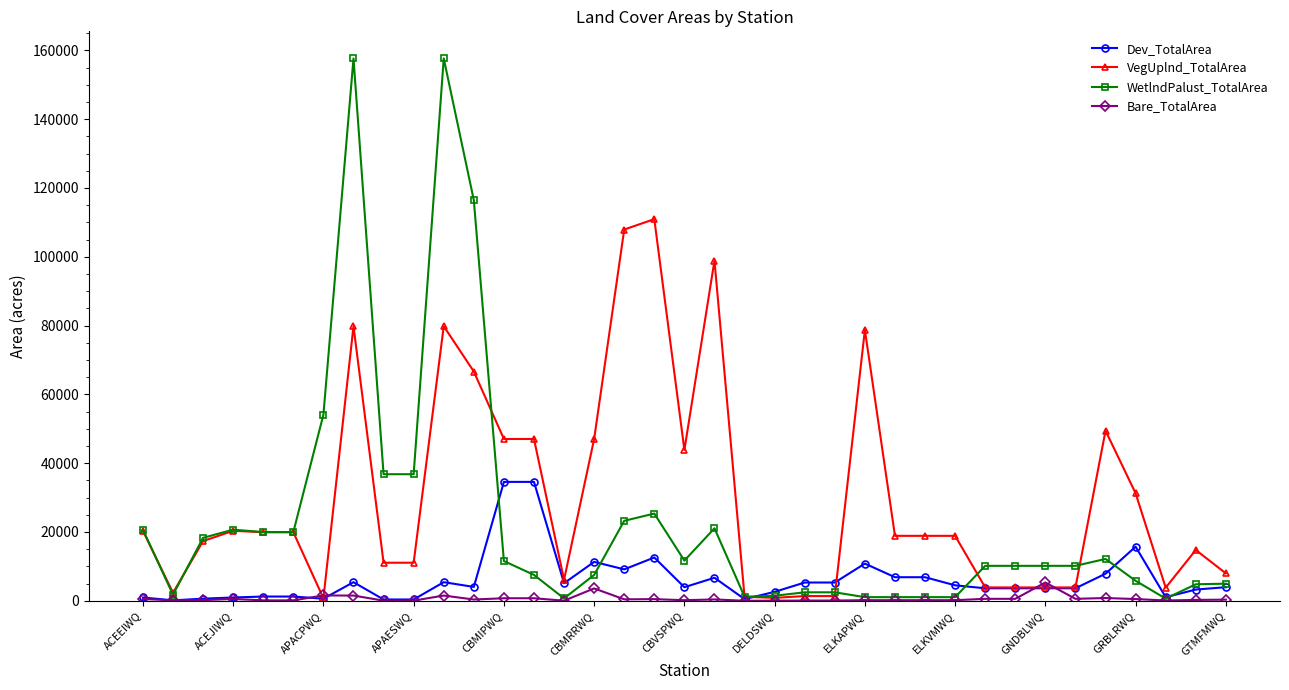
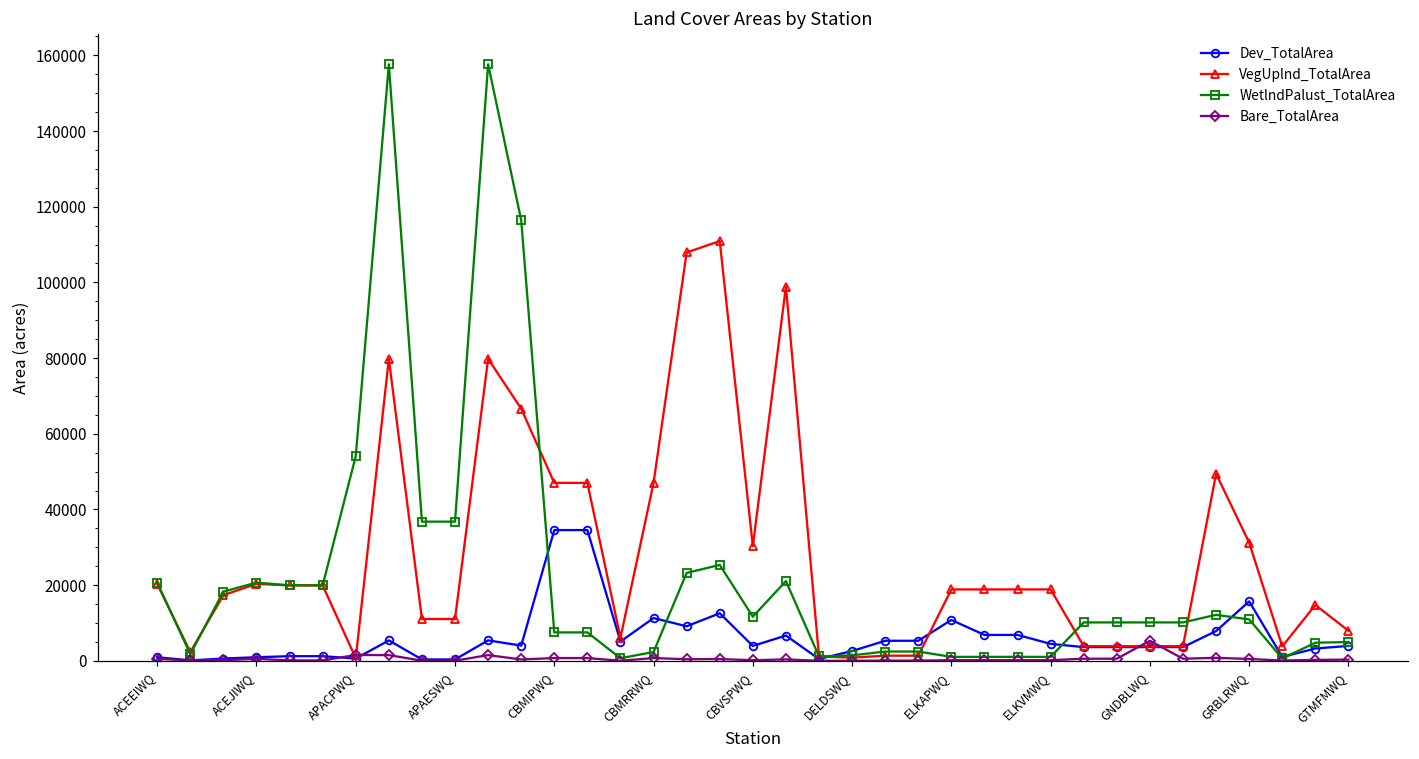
  {
    "Dev_TotalArea": {
      "CBMIPWQ": 35000,
      "CBMRRWQ": 11000,
      "CBVSPWQ": 4000,
      "DELDSWQ": 3000,
      "ELKAPWQ": 11000,
      "ELKVMWQ": 4000,
      "GRBLRWQ": 16000,
      "GTMFMWQ": 4000
    },
    "VegUplnd_TotalArea": {
      "APAESWQ": 11000,
      "CBMIPWQ": 47000,
      "CBMRRWQ": 47000,
-     "CBVSPWQ": 44000,
-     "ELKAPWQ": 79000,
+     "CBVSPWQ": 30000,
+     "ELKAPWQ": 19000,
      "ELKVMWQ": 19000,
      "GRBLRWQ": 31000,
      "GTMFMWQ": 8000
    },
    "WetlndPalust_TotalArea": {
      "APACPWQ": 54000,
      "APAESWQ": 37000,
-     "CBMIPWQ": 12000,
-     "CBMRRWQ": 8000,
+     "CBMIPWQ": 8000,
+     "CBMRRWQ": 2000,
      "CBVSPWQ": 12000,
      "ELKAPWQ": 1000,
      "ELKVMWQ": 1000,
      "GNDBLWQ": 10000,
-     "GRBLRWQ": 6000,
+     "GRBLRWQ": 11000,
      "GTMFMWQ": 5000
    },
    "Bare_TotalArea": {
      "APACPWQ": 2000,
      "CBMIPWQ": 1000,
-     "CBMRRWQ": 4000,
+     "CBMRRWQ": 1000,
      "CBVSPWQ": 0,
      "DELDSWQ": 0,
      "ELKAPWQ": 0,
      "ELKVMWQ": 0,
      "GNDBLWQ": 5000,
      "GRBLRWQ": 1000,
      "GTMFMWQ": 0
    }
  }
